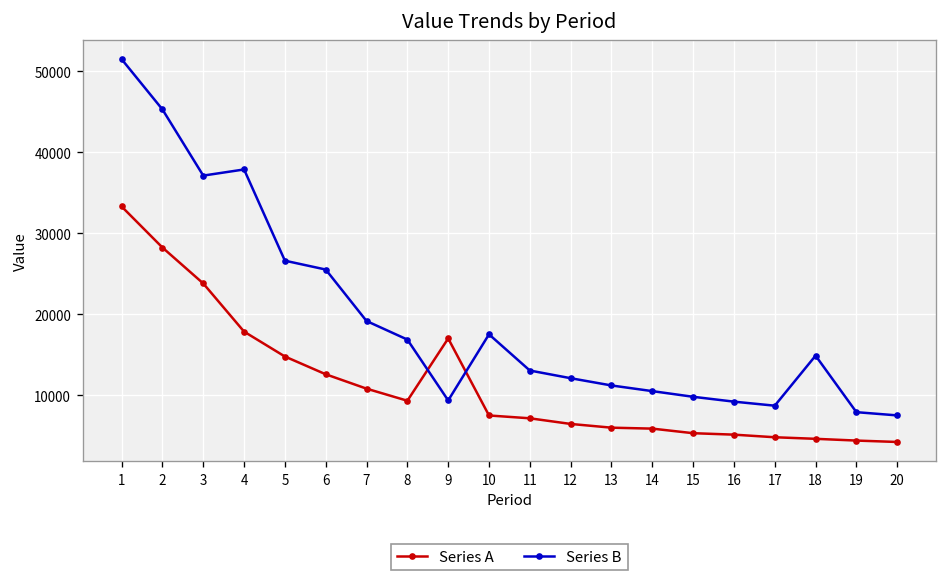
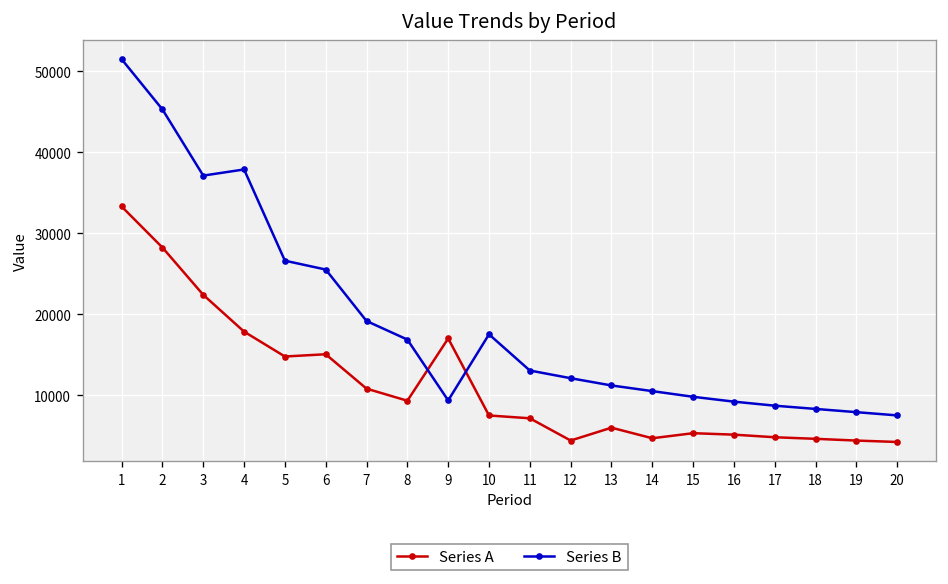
  {
    "Series A": {
      "1": 33000,
      "2": 28000,
-     "3": 24000,
+     "3": 22000,
      "4": 18000,
      "5": 15000,
-     "6": 13000,
+     "6": 15000,
      "7": 11000,
      "8": 9000,
      "9": 17000,
      "10": 7000,
      "11": 7000,
-     "12": 6000,
+     "12": 4000,
      "13": 6000,
-     "14": 6000,
+     "14": 5000,
      "15": 5000,
      "16": 5000,
      "17": 5000,
      "18": 5000,
      "19": 4000,
      "20": 4000
    },
    "Series B": {
      "1": 52000,
      "2": 45000,
      "3": 37000,
      "4": 38000,
      "5": 27000,
      "6": 26000,
      "7": 19000,
      "8": 17000,
      "9": 9000,
      "10": 18000,
      "11": 13000,
      "12": 12000,
      "13": 11000,
      "14": 11000,
      "15": 10000,
      "16": 9000,
      "17": 9000,
-     "18": 15000,
+     "18": 8000,
      "19": 8000,
      "20": 8000
    }
  }
